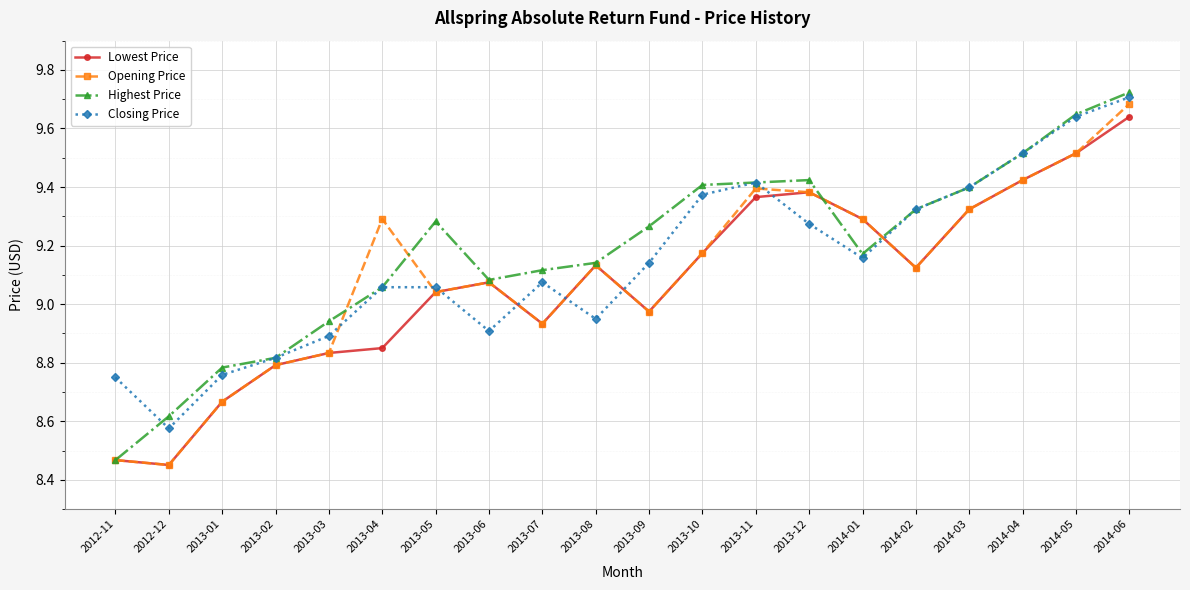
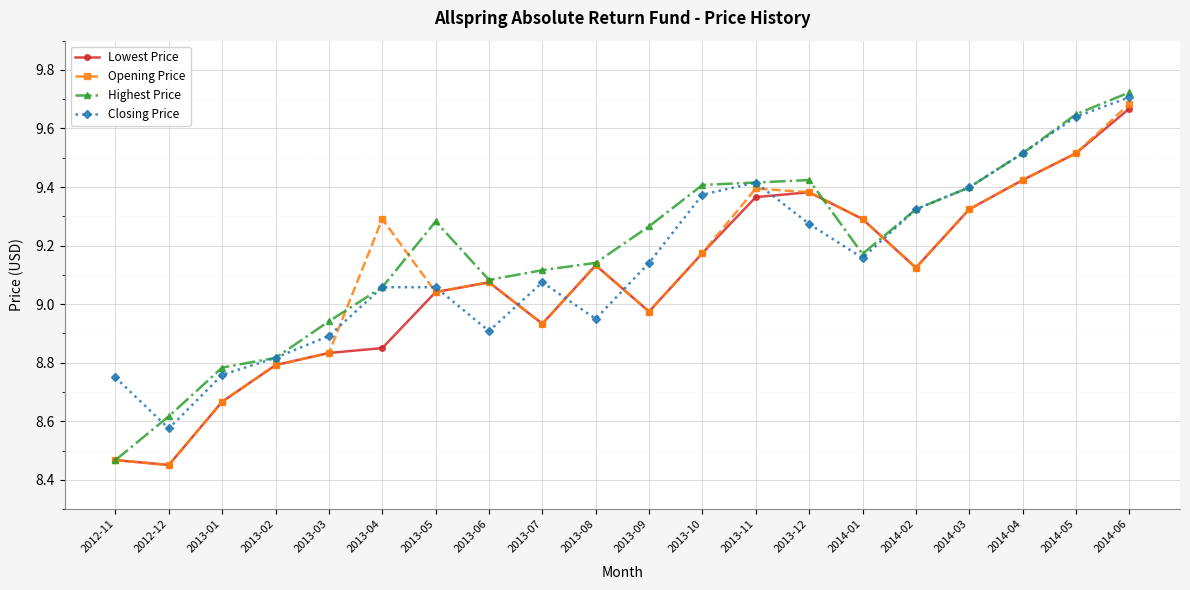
  {
    "Lowest Price": {
      "2013-04": 8.85,
      "2013-11": 9.37,
-     "2014-06": 9.64
+     "2014-06": 9.67
    },
    "Opening Price": {
      "2013-04": 9.29,
      "2013-11": 9.40,
      "2014-06": 9.68
    },
    "Highest Price": {
      "2012-12": 8.62,
      "2013-01": 8.78,
      "2013-03": 8.94,
      "2013-05": 9.28,
      "2013-07": 9.12,
      "2013-09": 9.27,
      "2013-10": 9.41,
      "2013-12": 9.42,
      "2014-01": 9.17,
      "2014-06": 9.72
    },
    "Closing Price": {
      "2012-11": 8.75,
      "2012-12": 8.58,
      "2013-01": 8.76,
      "2013-03": 8.89,
      "2013-05": 9.06,
      "2013-06": 8.91,
      "2013-07": 9.07,
      "2013-08": 8.95,
      "2013-09": 9.14,
      "2013-10": 9.37,
      "2013-12": 9.27,
      "2014-01": 9.16,
      "2014-06": 9.71
    }
  }
